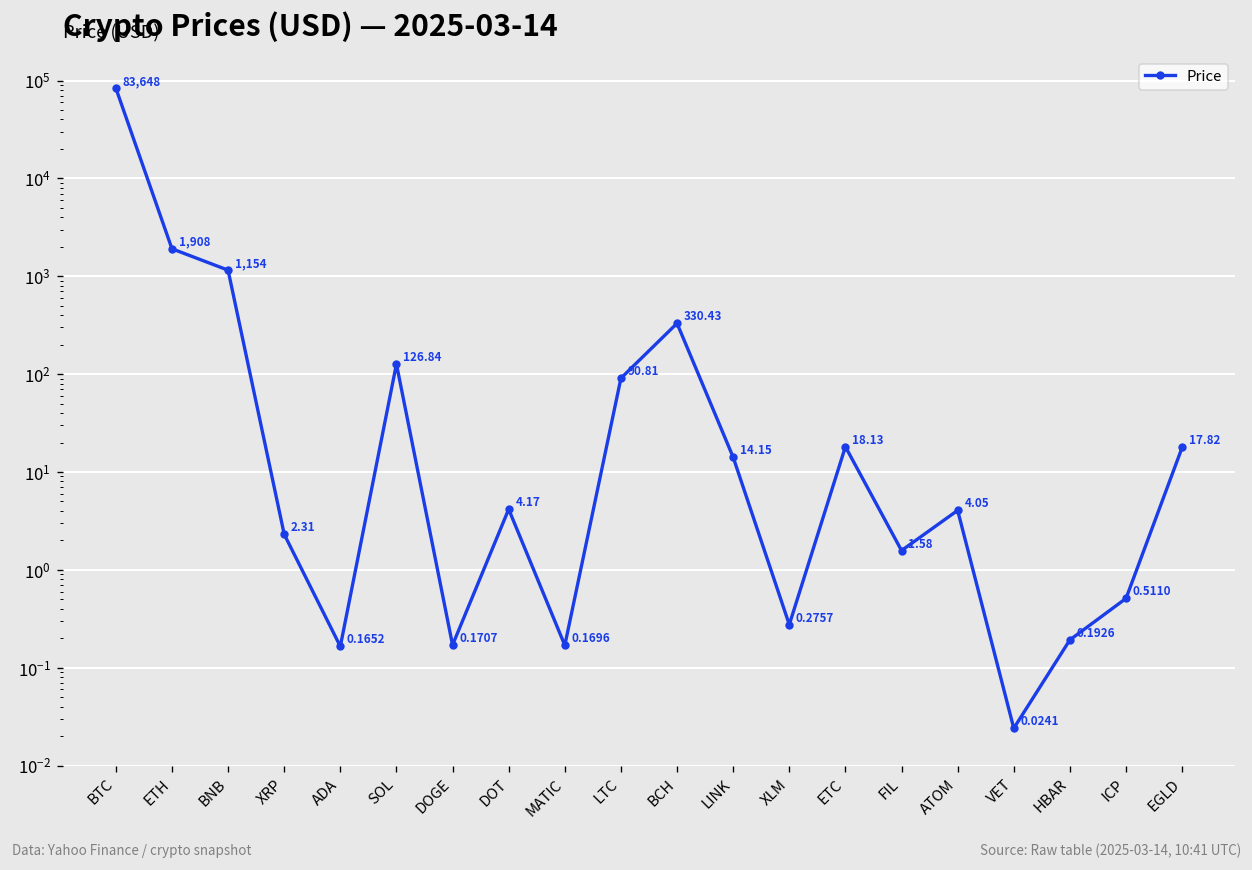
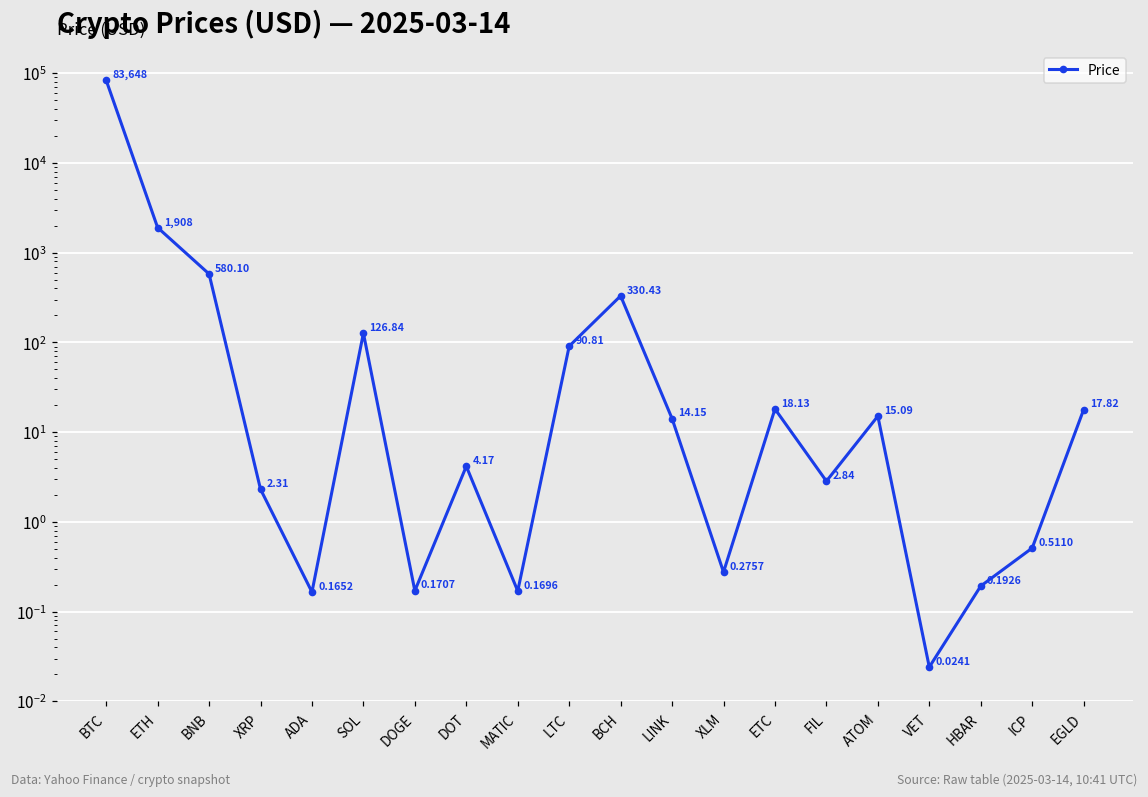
  {
    "BTC": "83,648",
    "ETH": "1,908",
-   "BNB": "1,154",
+   "BNB": "580.10",
    "XRP": "2.31",
    "ADA": "0.1652",
    "SOL": "126.84",
    "DOGE": "0.1707",
    "DOT": "4.17",
    "MATIC": "0.1696",
    "LTC": "90.81",
    "BCH": "330.43",
    "LINK": "14.15",
    "XLM": "0.2757",
    "ETC": "18.13",
-   "FIL": "1.58",
-   "ATOM": "4.05",
+   "FIL": "2.84",
+   "ATOM": "15.09",
    "VET": "0.0241",
    "HBAR": "0.1926",
    "ICP": "0.5110",
    "EGLD": "17.82"
  }
